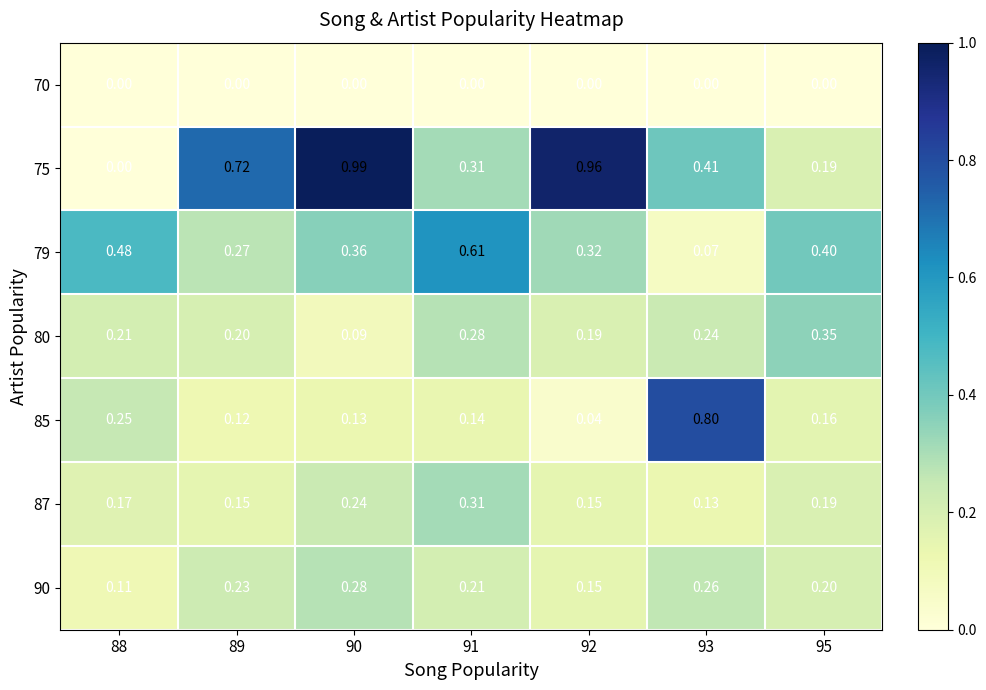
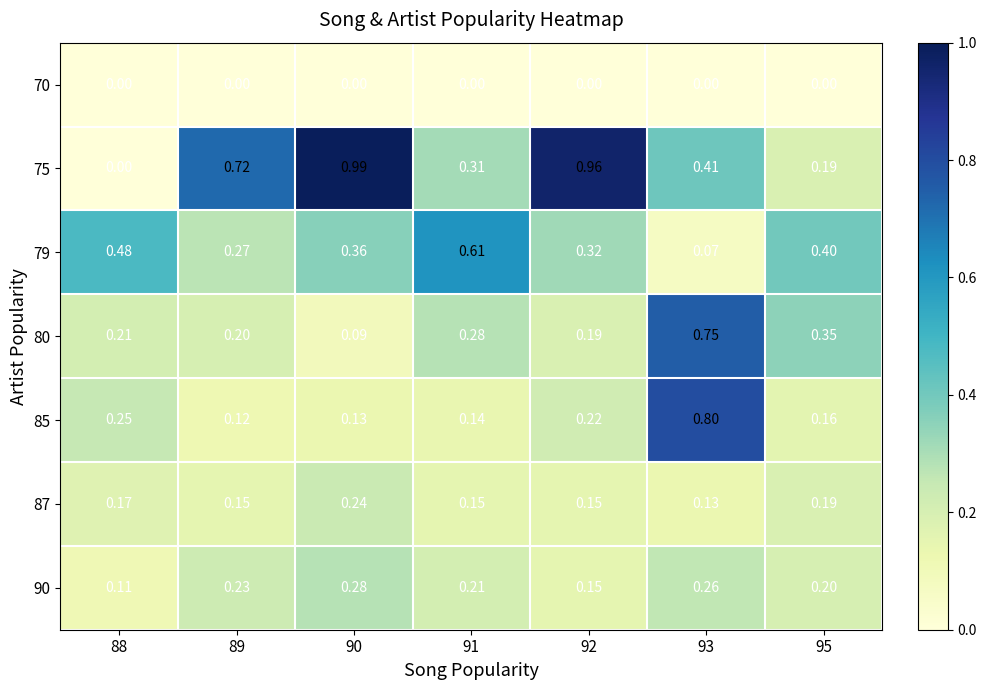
  {
    "75": {
      "89": 0.72,
      "90": 0.99,
      "91": 0.31,
      "92": 0.96,
      "93": 0.41,
      "95": 0.19
    },
    "79": {
      "88": 0.48,
      "89": 0.27,
      "90": 0.36,
      "91": 0.61,
      "92": 0.32,
      "93": 0.07,
      "95": 0.40
    },
    "80": {
      "88": 0.21,
      "89": 0.20,
      "90": 0.09,
      "91": 0.28,
      "92": 0.19,
-     "93": 0.24,
+     "93": 0.75,
      "95": 0.35
    },
    "85": {
      "88": 0.25,
      "89": 0.12,
      "90": 0.13,
      "91": 0.14,
-     "92": 0.04,
+     "92": 0.22,
      "93": 0.80,
      "95": 0.16
    },
    "87": {
      "88": 0.17,
      "89": 0.15,
      "90": 0.24,
-     "91": 0.31,
+     "91": 0.15,
      "92": 0.15,
      "93": 0.13,
      "95": 0.19
    },
    "90": {
      "88": 0.11,
      "89": 0.23,
      "90": 0.28,
      "91": 0.21,
      "92": 0.15,
      "93": 0.26,
      "95": 0.20
    }
  }
